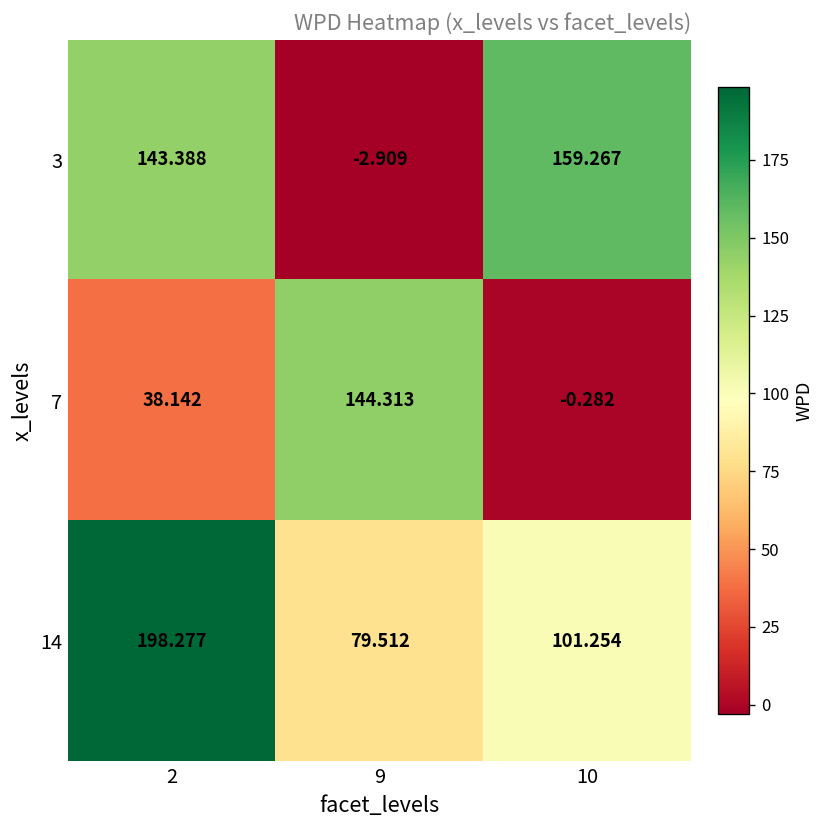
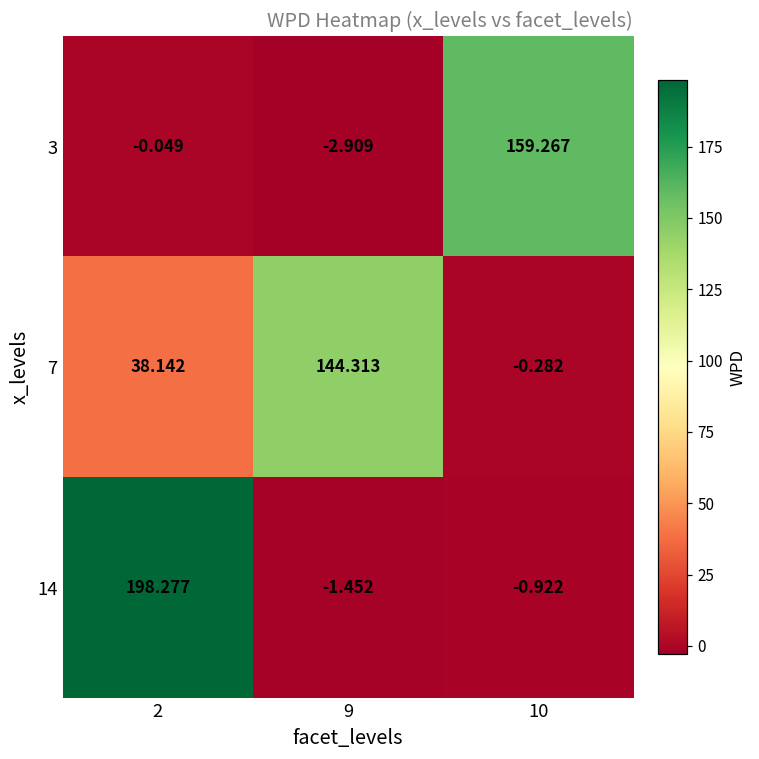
  {
    "3": {
-     "2": 143.388,
+     "2": -0.049,
      "9": -2.909,
      "10": 159.267
    },
    "7": {
      "2": 38.142,
      "9": 144.313,
      "10": -0.282
    },
    "14": {
      "2": 198.277,
-     "9": 79.512,
-     "10": 101.254
+     "9": -1.452,
+     "10": -0.922
    }
  }
